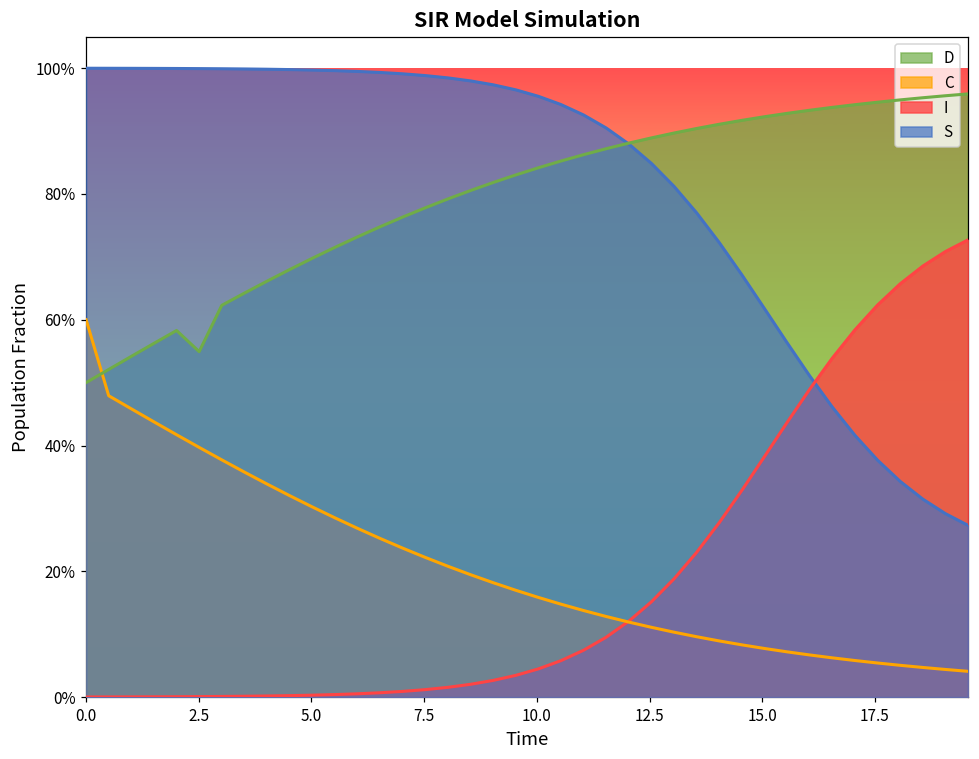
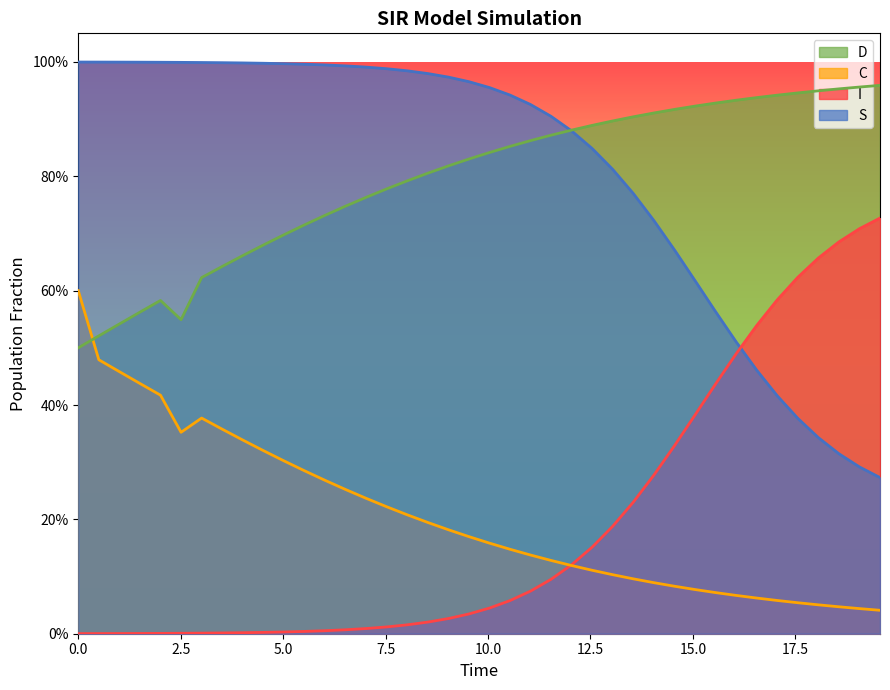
  {
    "D": {
      "0.0": "50%",
      "2.5": "55%"
    },
    "I": {
      "0.0": "0%",
      "2.5": "0%"
    },
    "C": {
      "0.0": "60%",
-     "2.5": "40%"
+     "2.5": "35%"
    },
    "S": {
      "0.0": "100%",
      "2.5": "100%"
    }
  }
